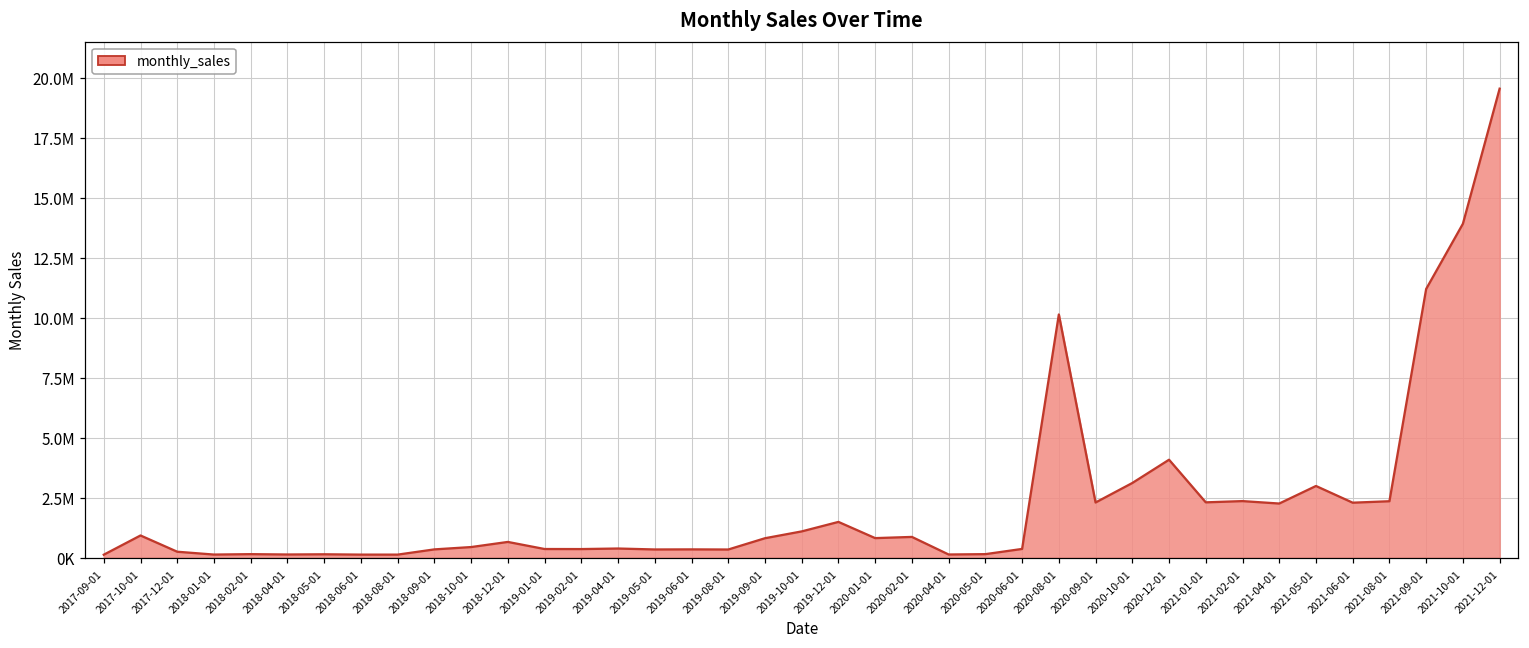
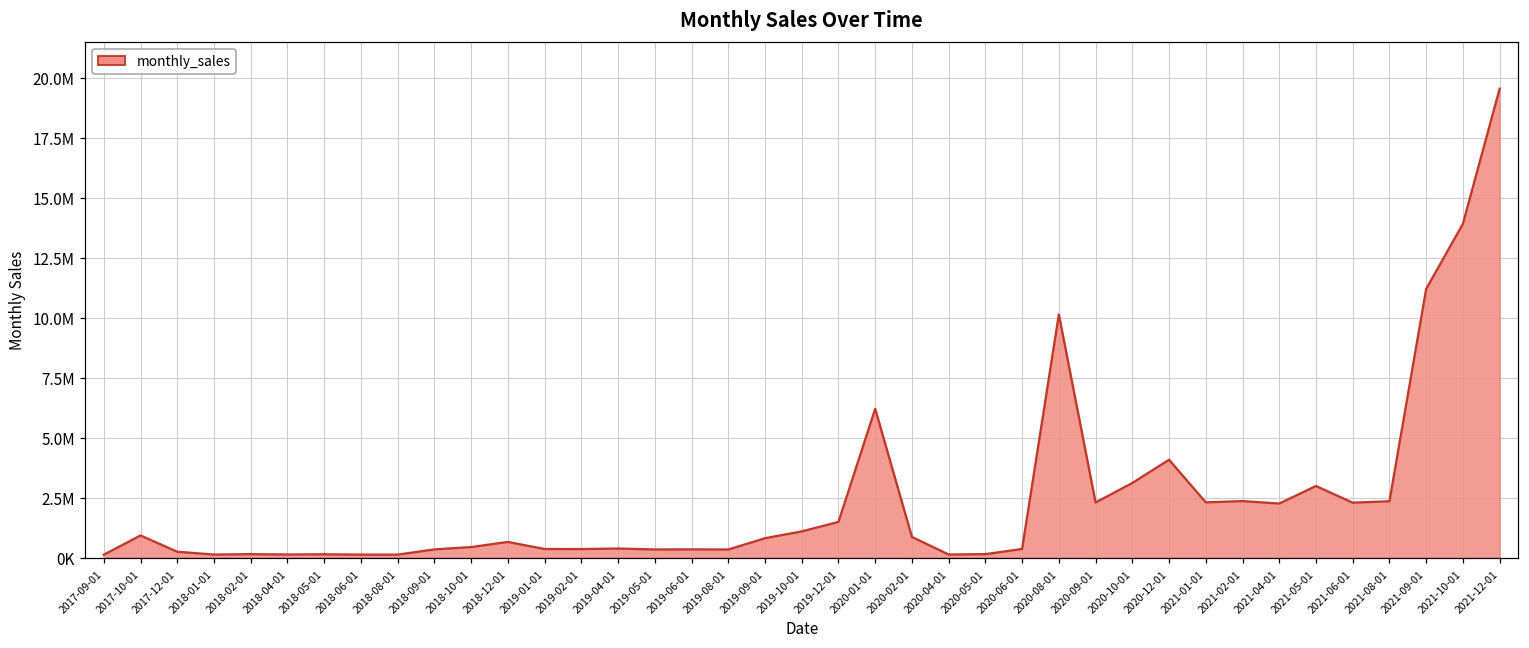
  {
    "2017-09-01": 100000,
    "2017-10-01": 900000,
    "2017-12-01": 200000,
    "2018-01-01": 100000,
    "2018-02-01": 100000,
    "2018-04-01": 100000,
    "2018-05-01": 100000,
    "2018-06-01": 100000,
    "2018-08-01": 100000,
    "2018-09-01": 300000,
    "2018-10-01": 400000,
    "2018-12-01": 700000,
    "2019-01-01": 400000,
    "2019-02-01": 400000,
    "2019-04-01": 400000,
    "2019-05-01": 300000,
    "2019-06-01": 300000,
    "2019-08-01": 300000,
    "2019-09-01": 800000,
    "2019-10-01": 1100000,
    "2019-12-01": 1500000,
-   "2020-01-01": 800000,
+   "2020-01-01": 6200000,
    "2020-02-01": 900000,
    "2020-04-01": 100000,
    "2020-05-01": 100000,
    "2020-06-01": 400000,
    "2020-08-01": 10100000,
    "2020-09-01": 2300000,
    "2020-10-01": 3100000,
    "2020-12-01": 4100000,
    "2021-01-01": 2300000,
    "2021-02-01": 2400000,
    "2021-04-01": 2300000,
    "2021-05-01": 3000000,
    "2021-06-01": 2300000,
    "2021-08-01": 2300000,
    "2021-09-01": 11200000,
    "2021-10-01": 13900000,
    "2021-12-01": 19500000
  }
